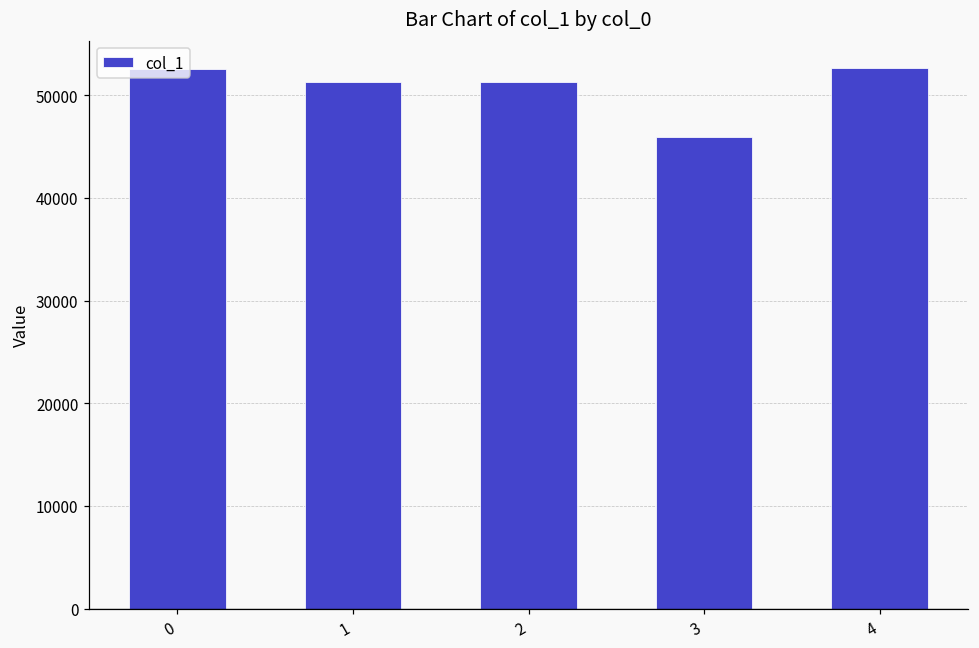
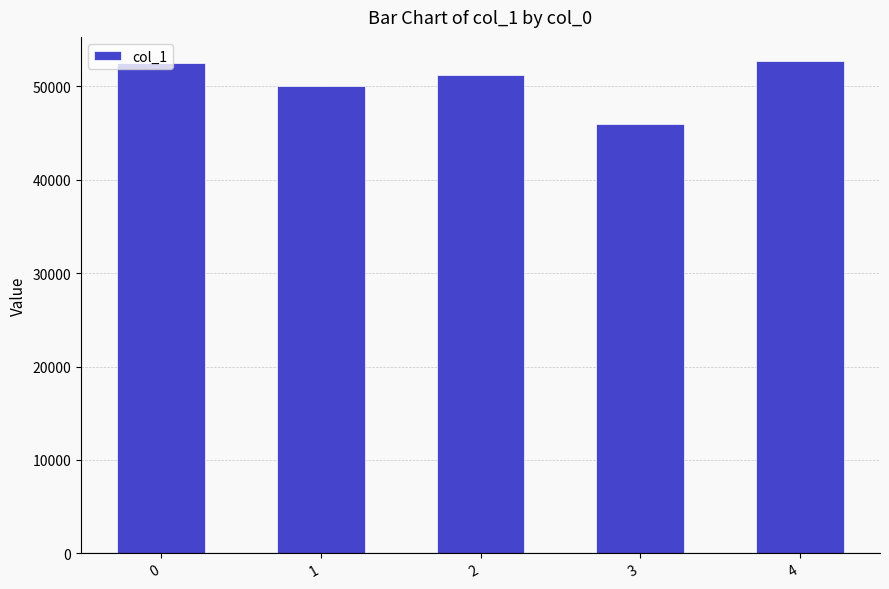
  {
-   "1": 51000,
+   "1": 50000,
    "2": 51000,
    "3": 46000,
    "4": 53000
  }
